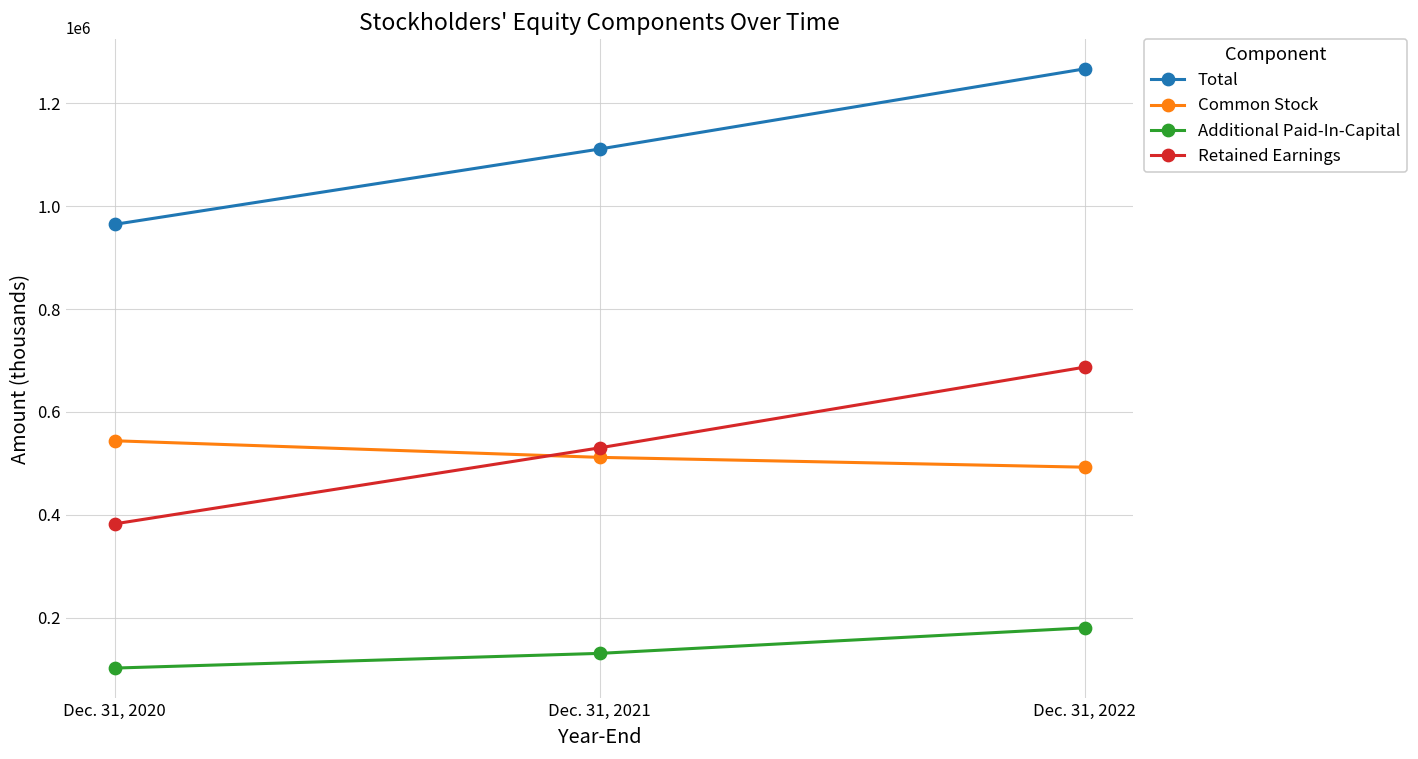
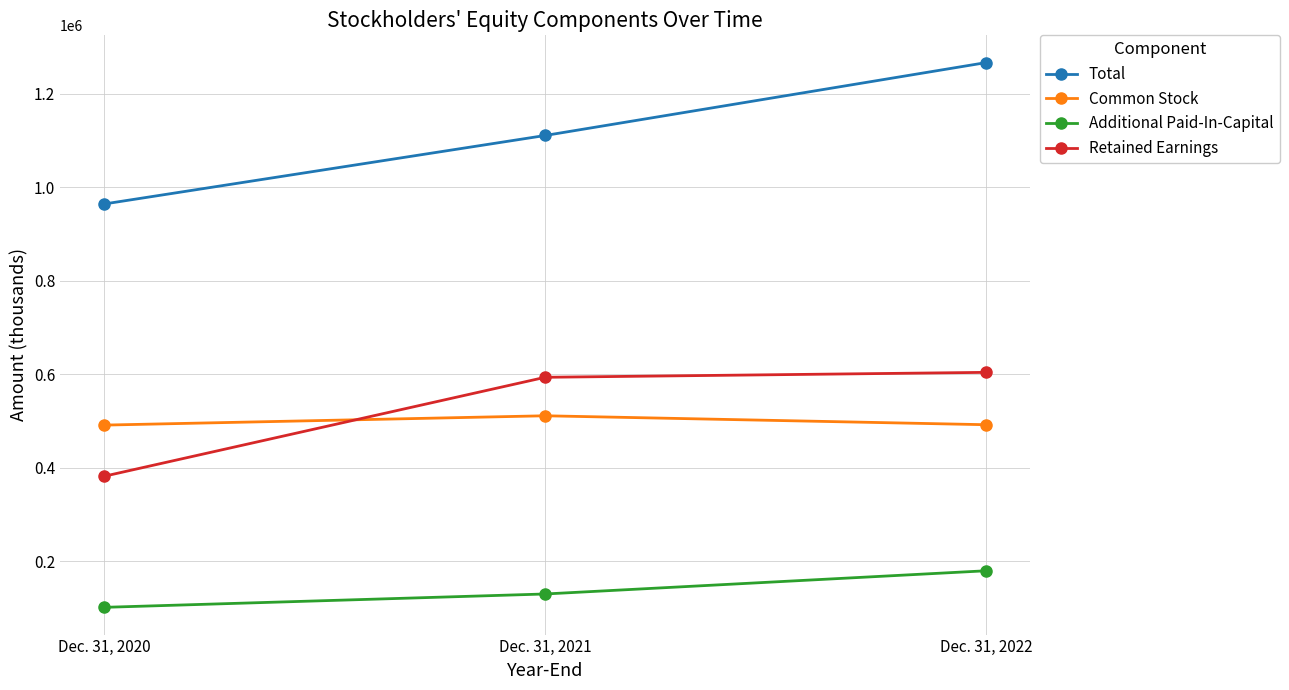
  {
    "Total": {
      "Dec. 31, 2020": 960000,
      "Dec. 31, 2021": 1110000,
      "Dec. 31, 2022": 1270000
    },
    "Common Stock": {
-     "Dec. 31, 2020": 540000,
+     "Dec. 31, 2020": 490000,
      "Dec. 31, 2021": 510000,
      "Dec. 31, 2022": 490000
    },
    "Additional Paid-In-Capital": {
      "Dec. 31, 2020": 100000,
      "Dec. 31, 2021": 130000,
      "Dec. 31, 2022": 180000
    },
    "Retained Earnings": {
      "Dec. 31, 2020": 380000,
-     "Dec. 31, 2021": 530000,
-     "Dec. 31, 2022": 690000
+     "Dec. 31, 2021": 590000,
+     "Dec. 31, 2022": 600000
    }
  }
